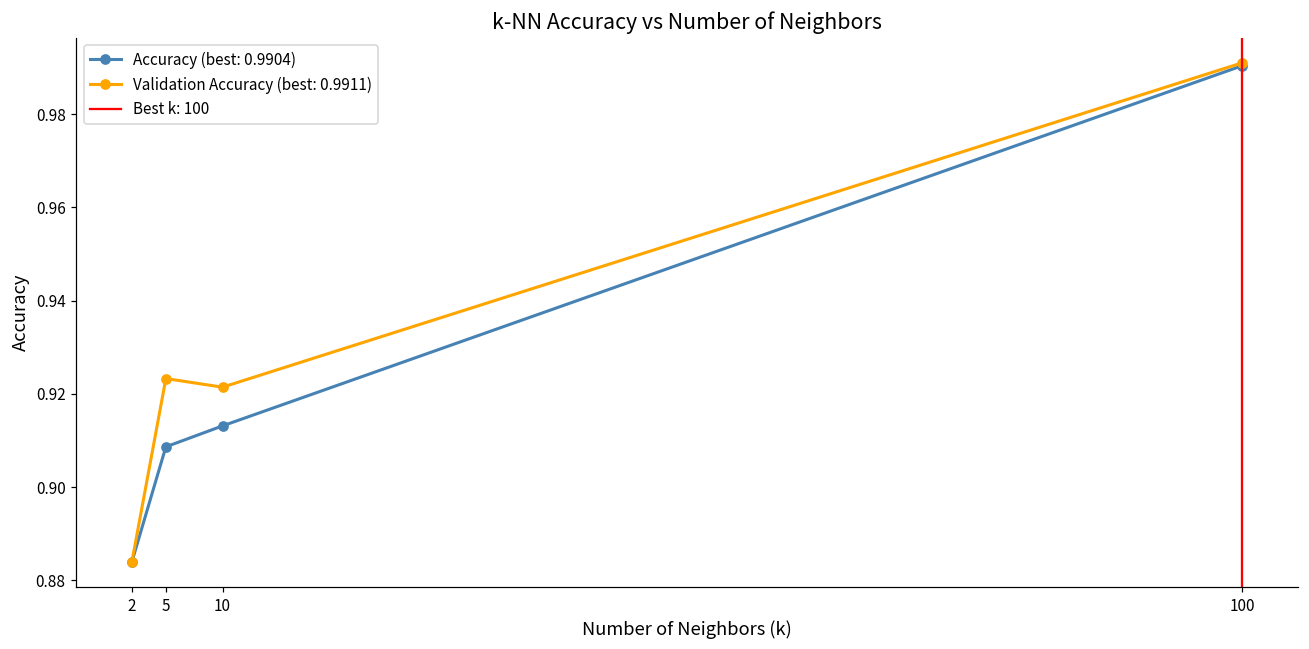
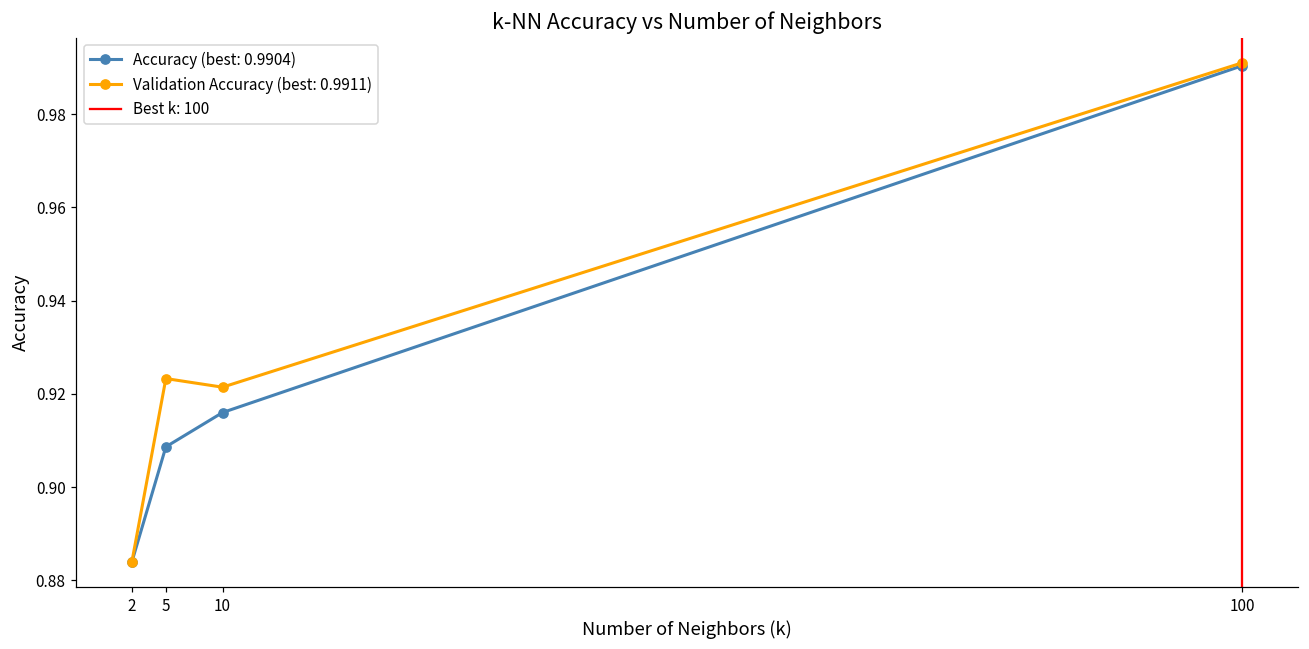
  {
    "Accuracy (best: 0.9904)": {
      "5": 0.909,
-     "10": 0.913,
+     "10": 0.916,
      "100": 0.990
    },
    "Validation Accuracy (best: 0.9911)": {
      "5": 0.923,
      "10": 0.921,
      "100": 0.991
    }
  }
